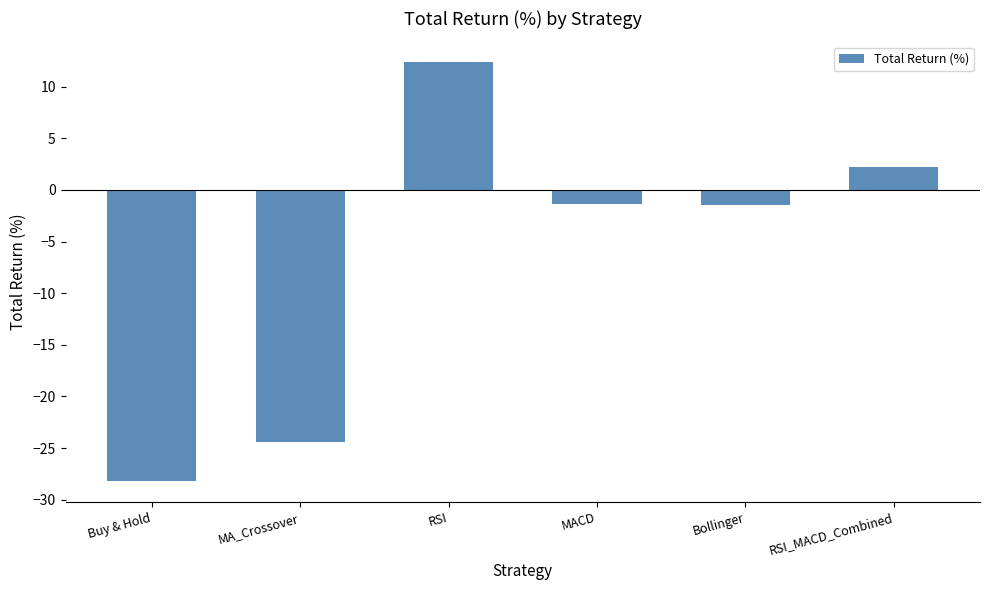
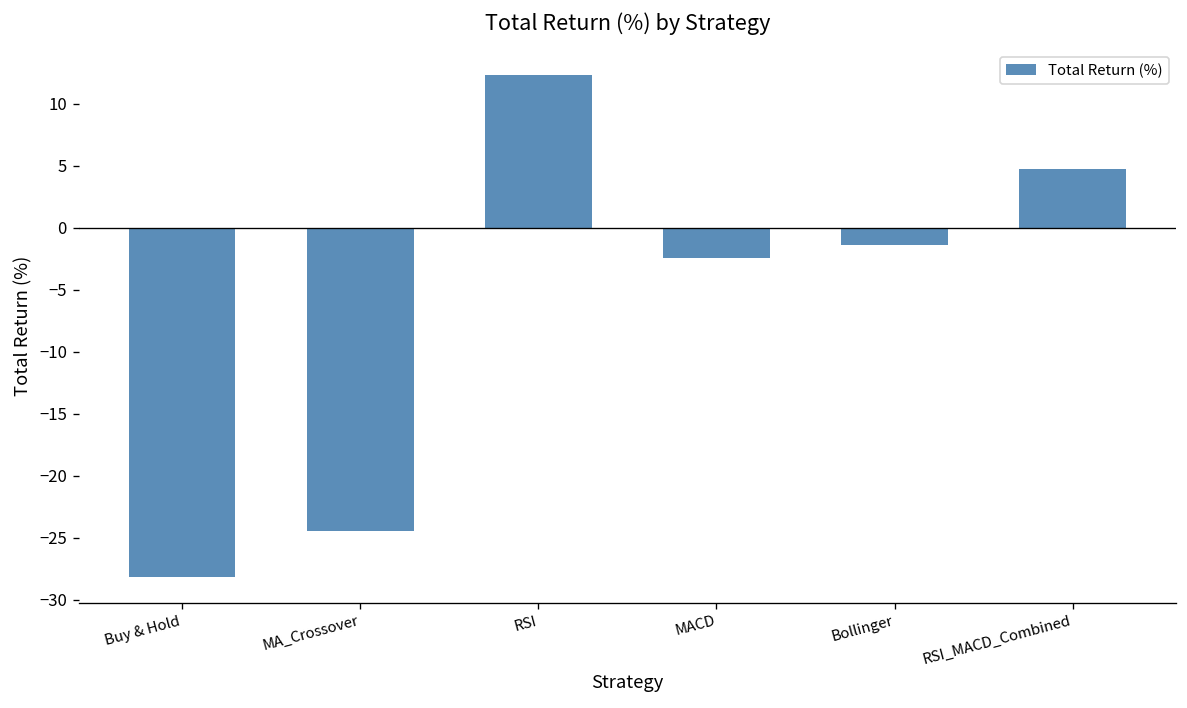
  {
    "Buy & Hold": -28.2,
    "MA_Crossover": -24.4,
    "RSI": 12.4,
-   "MACD": -1.4,
+   "MACD": -2.4,
    "Bollinger": -1.4,
-   "RSI_MACD_Combined": 2.2
+   "RSI_MACD_Combined": 4.8
  }
